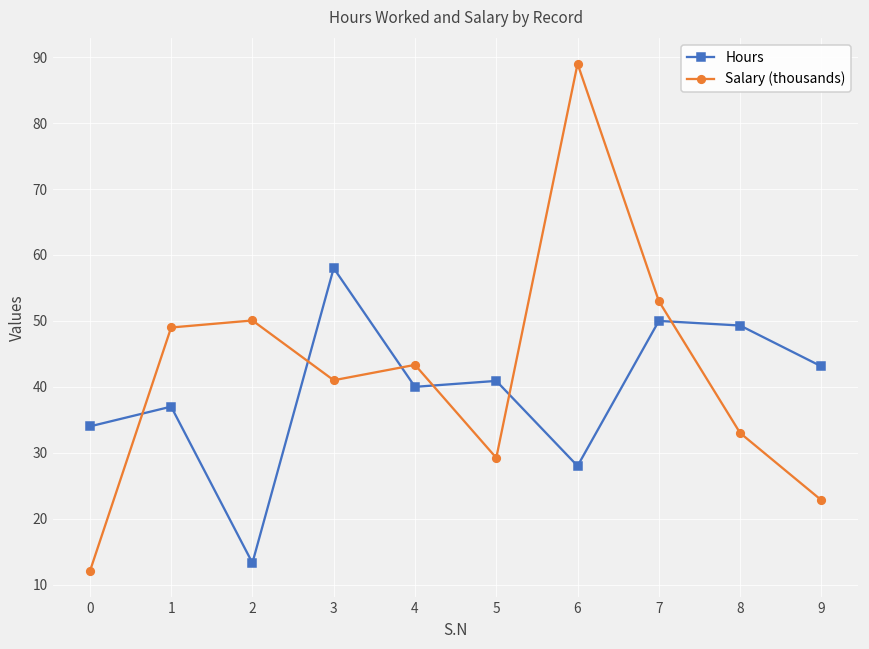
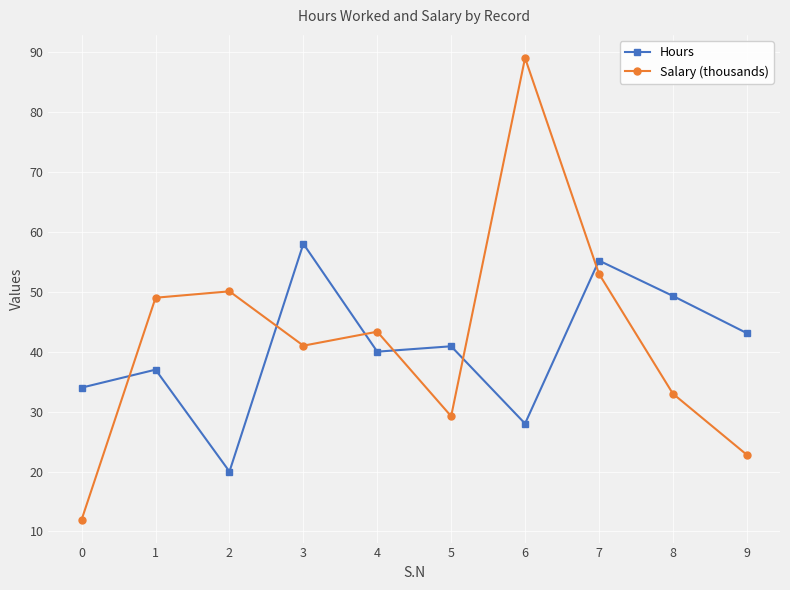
  {
    "Hours": {
      "0": 34,
      "1": 37,
-     "2": 13,
+     "2": 20,
      "3": 58,
      "4": 40,
      "5": 41,
      "6": 28,
-     "7": 50,
+     "7": 55,
      "8": 49,
      "9": 43
    },
    "Salary (thousands)": {
      "0": 12,
      "1": 49,
      "2": 50,
      "3": 41,
      "4": 43,
      "5": 29,
      "6": 89,
      "7": 53,
      "8": 33,
      "9": 23
    }
  }
